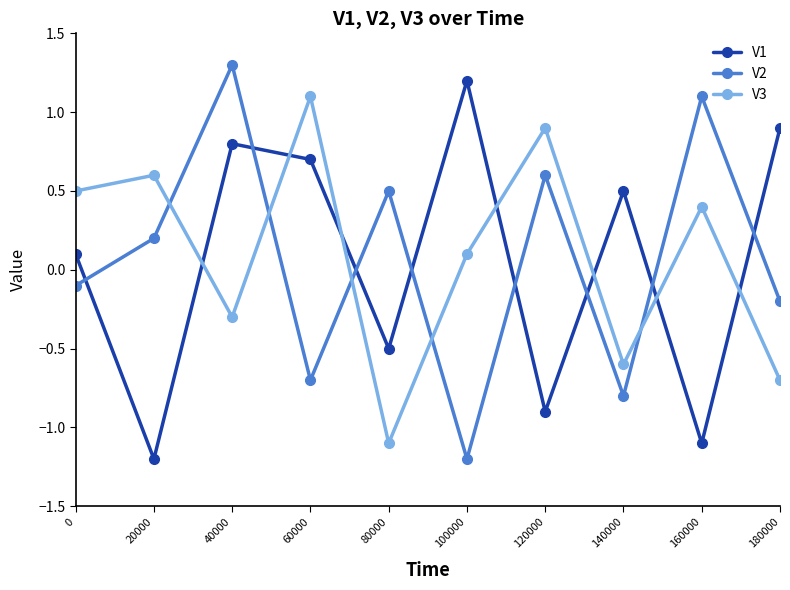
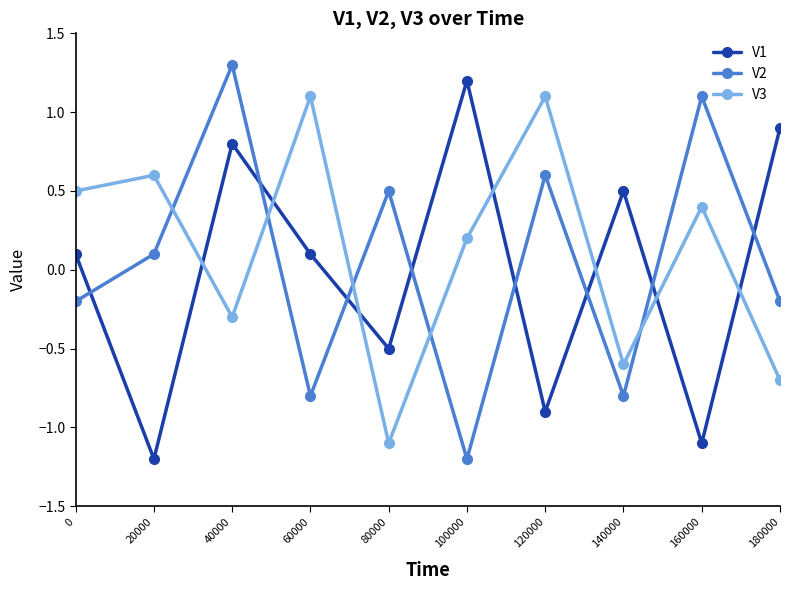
  {
    "V1": {
      "0": 0.1,
      "20000": -1.2,
      "40000": 0.8,
-     "60000": 0.7,
+     "60000": 0.1,
      "80000": -0.5,
      "100000": 1.2,
      "120000": -0.9,
      "140000": 0.5,
      "160000": -1.1,
      "180000": 0.9
    },
    "V2": {
-     "0": -0.1,
-     "20000": 0.2,
+     "0": -0.2,
+     "20000": 0.1,
      "40000": 1.3,
-     "60000": -0.7,
+     "60000": -0.8,
      "80000": 0.5,
      "100000": -1.2,
      "120000": 0.6,
      "140000": -0.8,
      "160000": 1.1,
      "180000": -0.2
    },
    "V3": {
      "0": 0.5,
      "20000": 0.6,
      "40000": -0.3,
      "60000": 1.1,
      "80000": -1.1,
-     "100000": 0.1,
-     "120000": 0.9,
+     "100000": 0.2,
+     "120000": 1.1,
      "140000": -0.6,
      "160000": 0.4,
      "180000": -0.7
    }
  }
